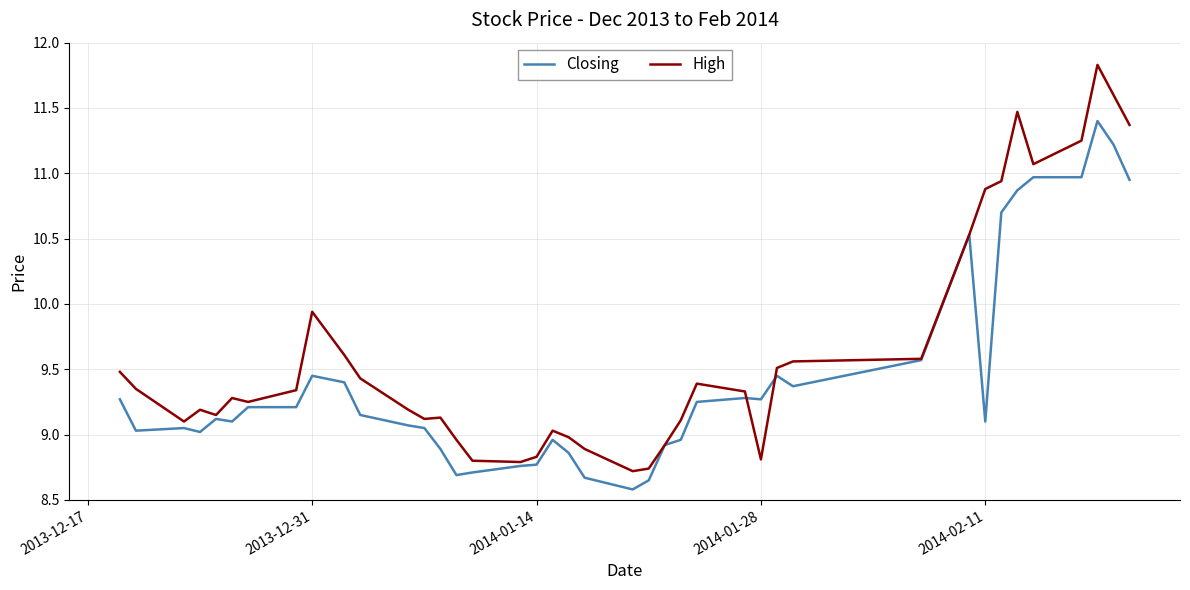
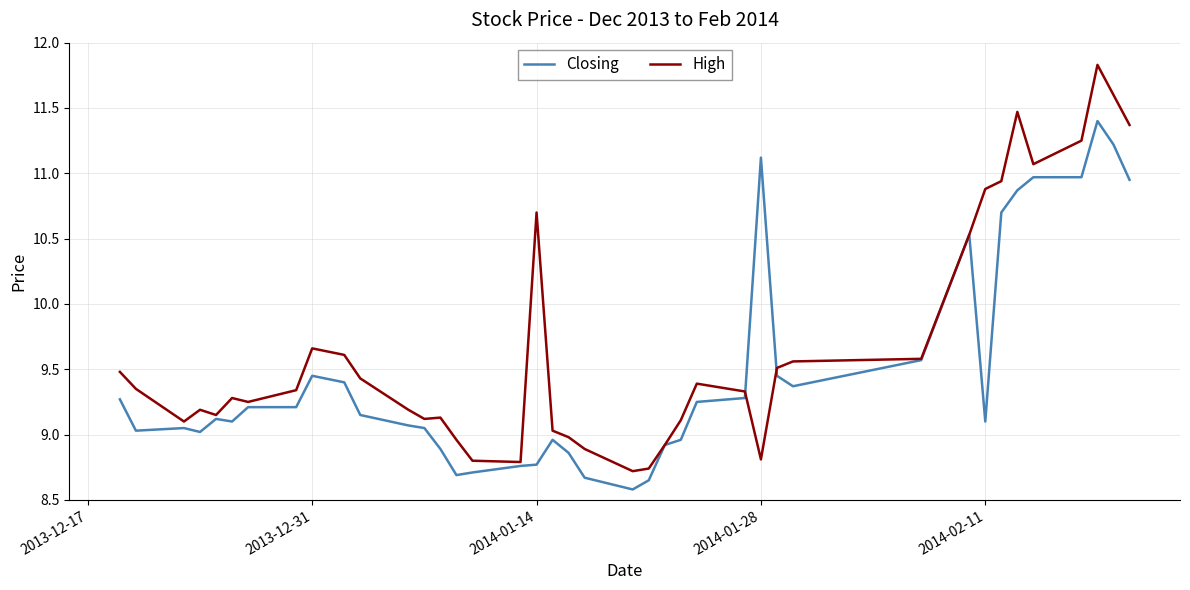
  {
    "Closing": {
      "2013-12-31": 9.45,
      "2014-01-14": 8.77,
-     "2014-01-28": 9.27,
+     "2014-01-28": 11.12,
      "2014-02-11": 9.10
    },
    "High": {
-     "2013-12-31": 9.94,
-     "2014-01-14": 8.83,
+     "2013-12-31": 9.66,
+     "2014-01-14": 10.70,
      "2014-01-28": 8.81,
      "2014-02-11": 10.88
    }
  }
